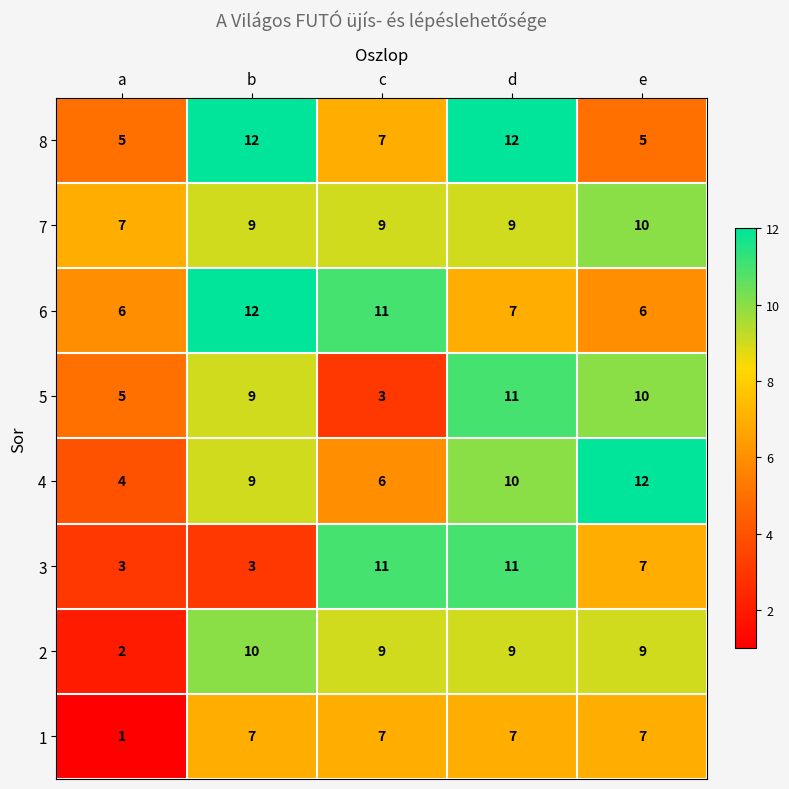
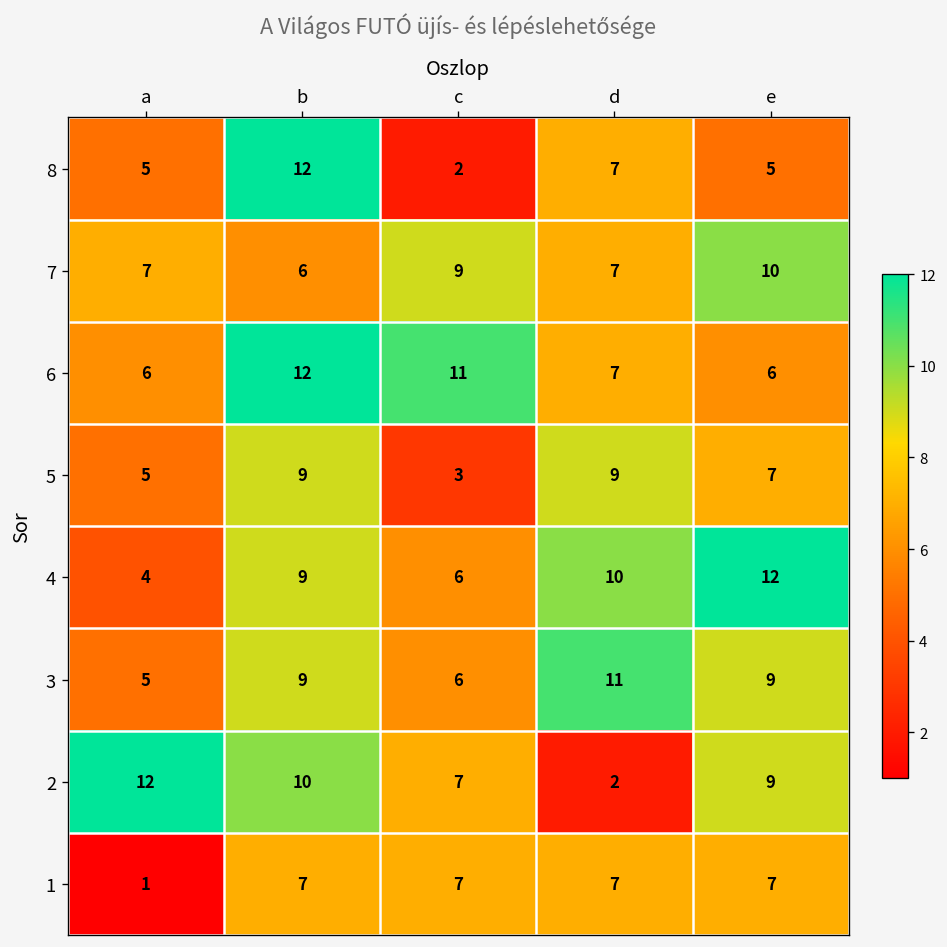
  {
    "8": {
      "a": 5,
      "b": 12,
-     "c": 7,
-     "d": 12,
+     "c": 2,
+     "d": 7,
      "e": 5
    },
    "7": {
      "a": 7,
-     "b": 9,
+     "b": 6,
      "c": 9,
-     "d": 9,
+     "d": 7,
      "e": 10
    },
    "6": {
      "a": 6,
      "b": 12,
      "c": 11,
      "d": 7,
      "e": 6
    },
    "5": {
      "a": 5,
      "b": 9,
      "c": 3,
-     "d": 11,
-     "e": 10
+     "d": 9,
+     "e": 7
    },
    "4": {
      "a": 4,
      "b": 9,
      "c": 6,
      "d": 10,
      "e": 12
    },
    "3": {
-     "a": 3,
-     "b": 3,
-     "c": 11,
+     "a": 5,
+     "b": 9,
+     "c": 6,
      "d": 11,
-     "e": 7
+     "e": 9
    },
    "2": {
-     "a": 2,
+     "a": 12,
      "b": 10,
-     "c": 9,
-     "d": 9,
+     "c": 7,
+     "d": 2,
      "e": 9
    },
    "1": {
      "a": 1,
      "b": 7,
      "c": 7,
      "d": 7,
      "e": 7
    }
  }
